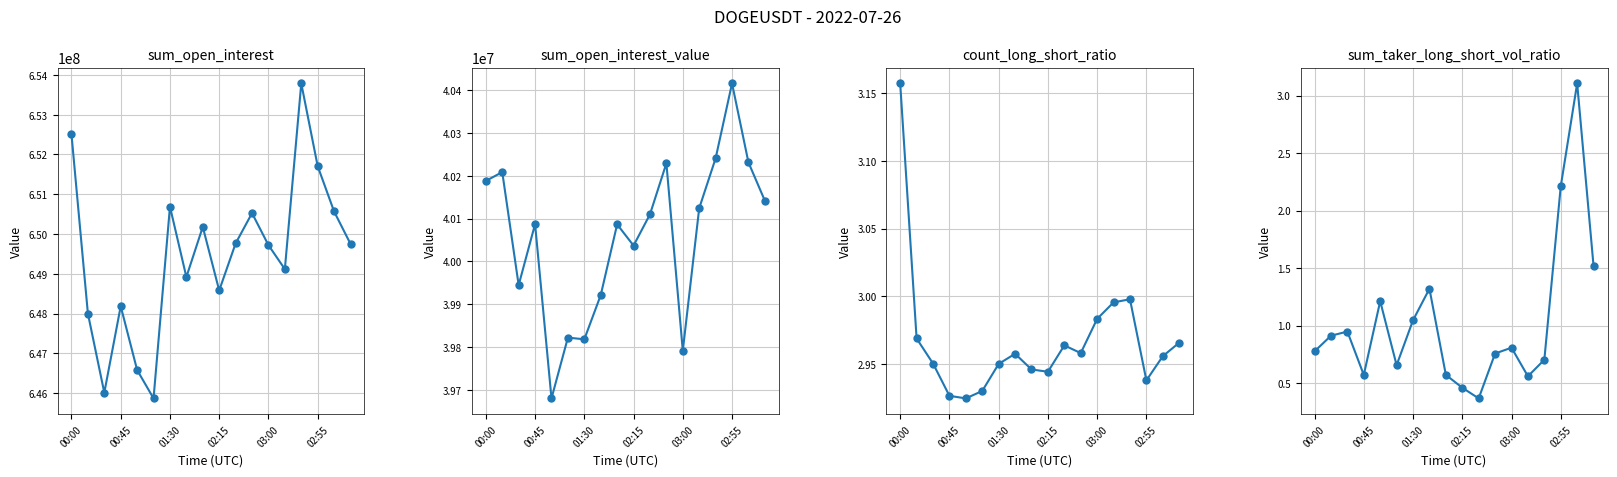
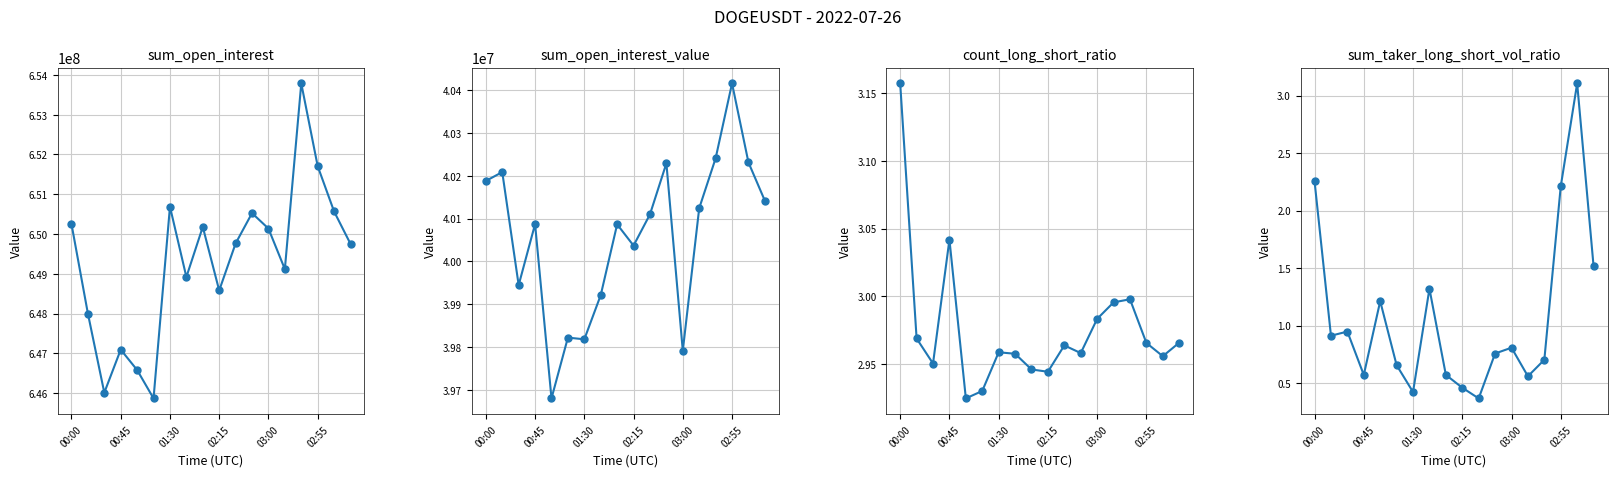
  {
    "sum_open_interest": {
-     "00:00": 652500000,
-     "00:45": 648200000,
+     "00:00": 650300000,
+     "00:45": 647100000,
      "01:30": 650700000,
      "02:15": 648600000,
-     "03:00": 649700000,
+     "03:00": 650100000,
      "02:55": 651700000
    },
    "sum_open_interest_value": {
      "00:00": 40190000,
      "00:45": 40090000,
      "01:30": 39820000,
      "02:15": 40040000,
      "03:00": 39790000,
      "02:55": 40420000
    },
    "count_long_short_ratio": {
      "00:00": 3.157,
-     "00:45": 2.926,
-     "01:30": 2.950,
+     "00:45": 3.042,
+     "01:30": 2.959,
      "02:15": 2.944,
      "03:00": 2.983,
-     "02:55": 2.938
+     "02:55": 2.965
    },
    "sum_taker_long_short_vol_ratio": {
-     "00:00": 0.78,
+     "00:00": 2.26,
      "00:45": 0.57,
-     "01:30": 1.05,
+     "01:30": 0.42,
      "02:15": 0.46,
      "03:00": 0.81,
      "02:55": 2.21
    }
  }
